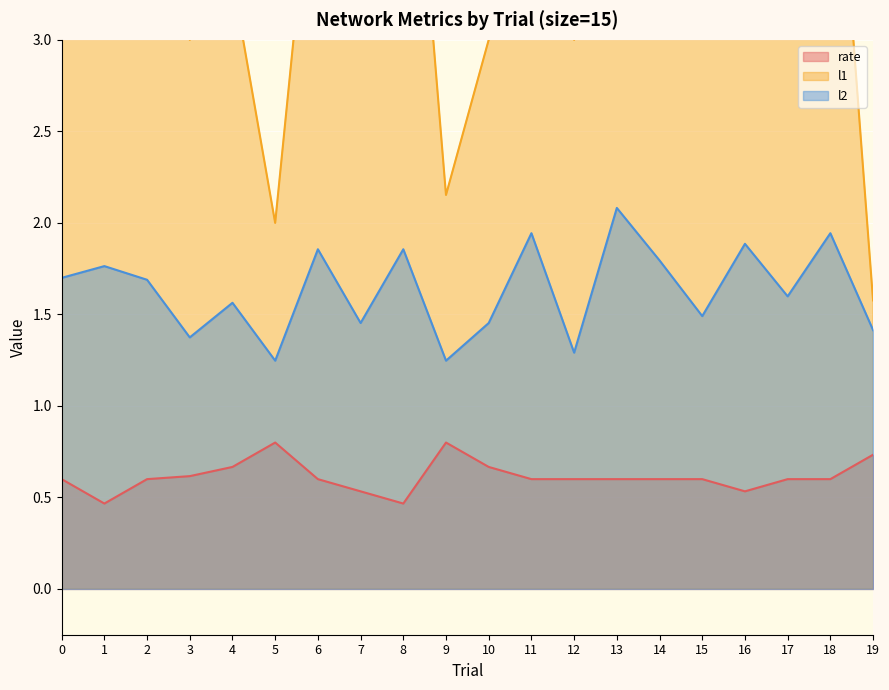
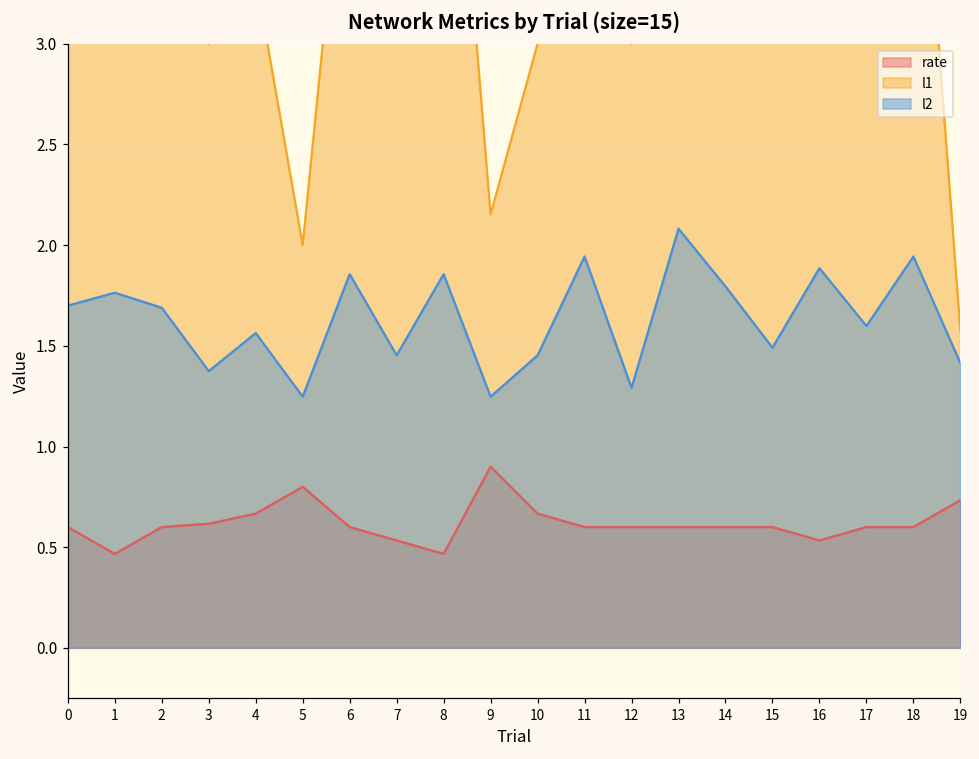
  {
    "rate": {
      "0": 0.6,
      "1": 0.47,
      "2": 0.6,
      "3": 0.62,
      "4": 0.67,
      "5": 0.8,
      "6": 0.6,
      "7": 0.53,
      "8": 0.47,
-     "9": 0.8,
+     "9": 0.9,
      "10": 0.67,
      "11": 0.6,
      "12": 0.6,
      "13": 0.6,
      "14": 0.6,
      "15": 0.6,
      "16": 0.53,
      "17": 0.6,
      "18": 0.6,
      "19": 0.73
    },
    "l1": {
      "3": 3.0,
      "5": 2.0,
      "9": 2.15,
      "10": 3.0,
      "12": 3.0,
      "19": 1.58
    },
    "l2": {
      "0": 1.7,
      "1": 1.76,
      "2": 1.7,
      "3": 1.37,
      "4": 1.56,
      "5": 1.25,
      "6": 1.86,
      "7": 1.45,
      "8": 1.86,
      "9": 1.25,
      "10": 1.45,
      "11": 1.94,
      "12": 1.3,
      "13": 2.08,
      "14": 1.8,
      "15": 1.5,
      "16": 1.89,
      "17": 1.6,
      "18": 1.94,
      "19": 1.41
    }
  }
